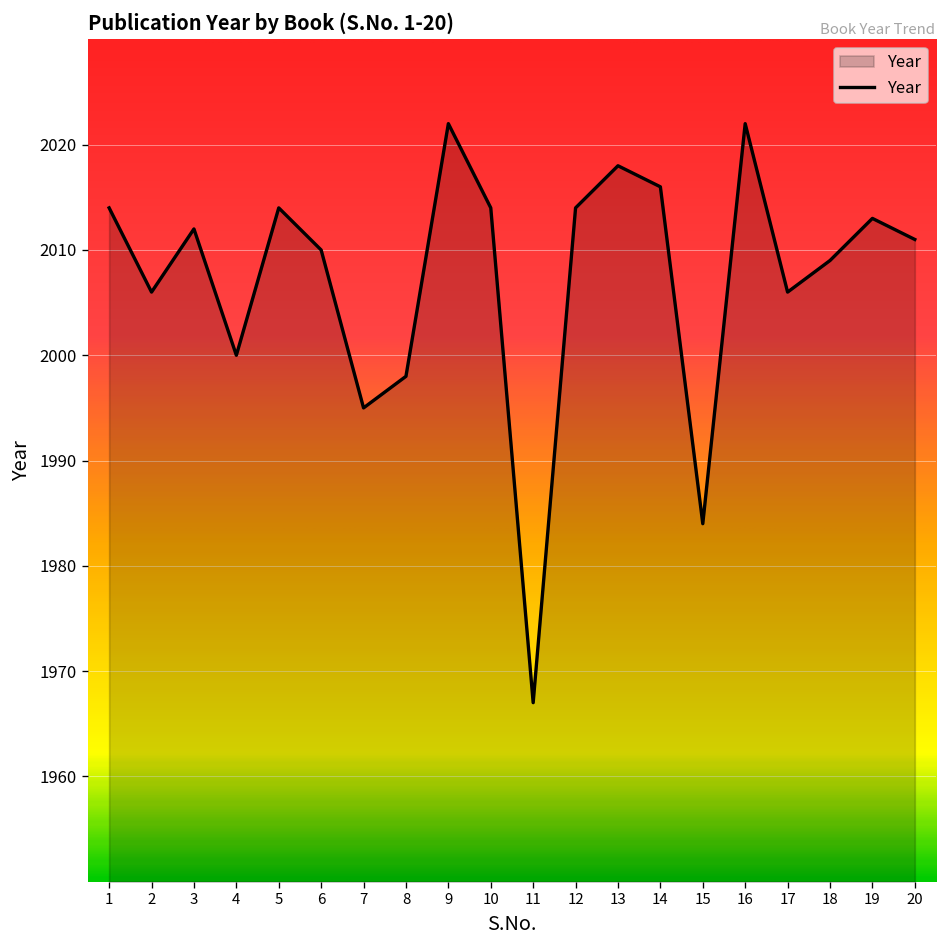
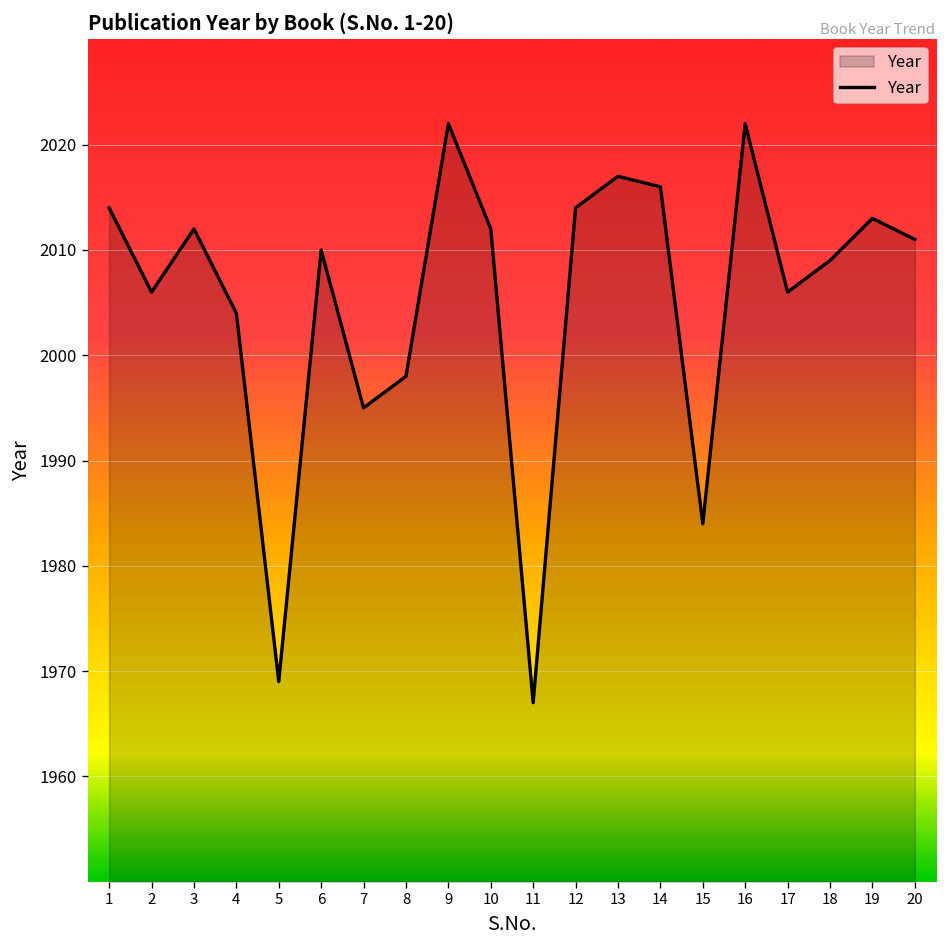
  {
    "1": 2014,
    "2": 2006,
    "3": 2012,
-   "4": 2000,
-   "5": 2014,
+   "4": 2004,
+   "5": 1969,
    "6": 2010,
    "7": 1995,
    "8": 1998,
    "9": 2022,
-   "10": 2014,
+   "10": 2012,
    "11": 1967,
    "12": 2014,
-   "13": 2018,
+   "13": 2017,
    "14": 2016,
    "15": 1984,
    "16": 2022,
    "17": 2006,
    "18": 2009,
    "19": 2013,
    "20": 2011
  }
